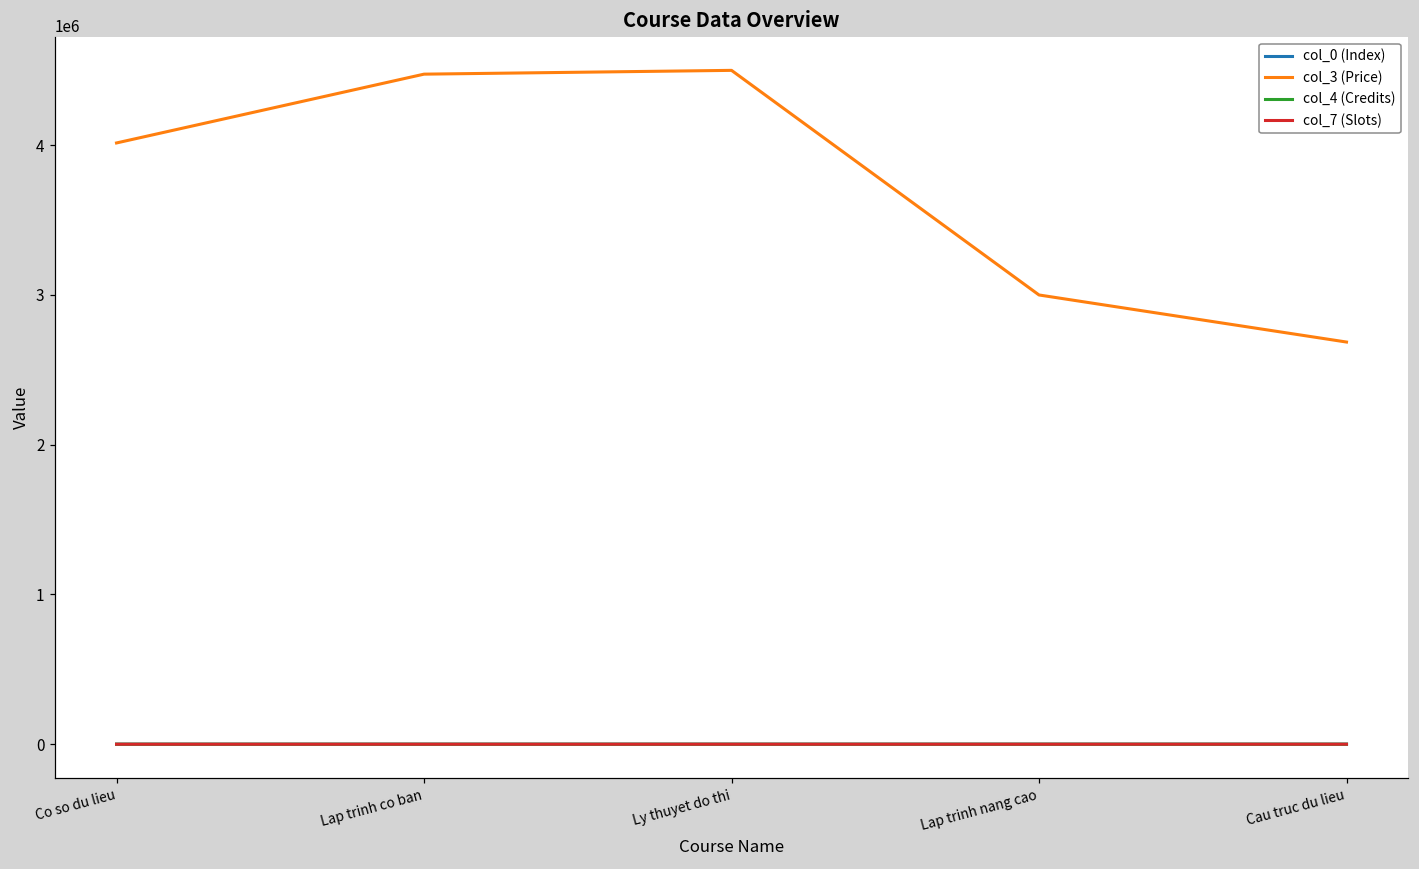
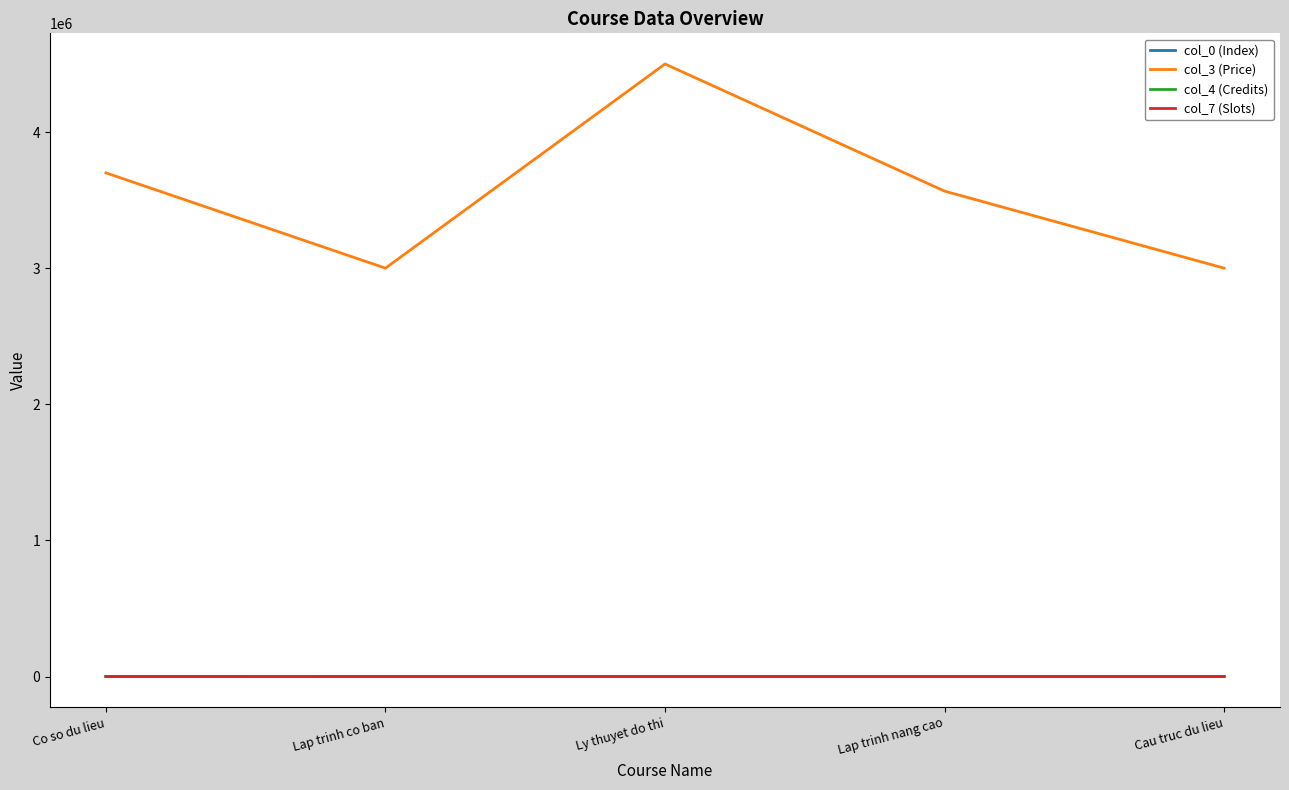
  {
    "col_3 (Price)": {
-     "Co so du lieu": 4020000,
-     "Lap trinh co ban": 4470000,
+     "Co so du lieu": 3700000,
+     "Lap trinh co ban": 3000000,
      "Ly thuyet do thi": 4500000,
-     "Lap trinh nang cao": 3000000,
-     "Cau truc du lieu": 2690000
+     "Lap trinh nang cao": 3570000,
+     "Cau truc du lieu": 3000000
    }
  }
